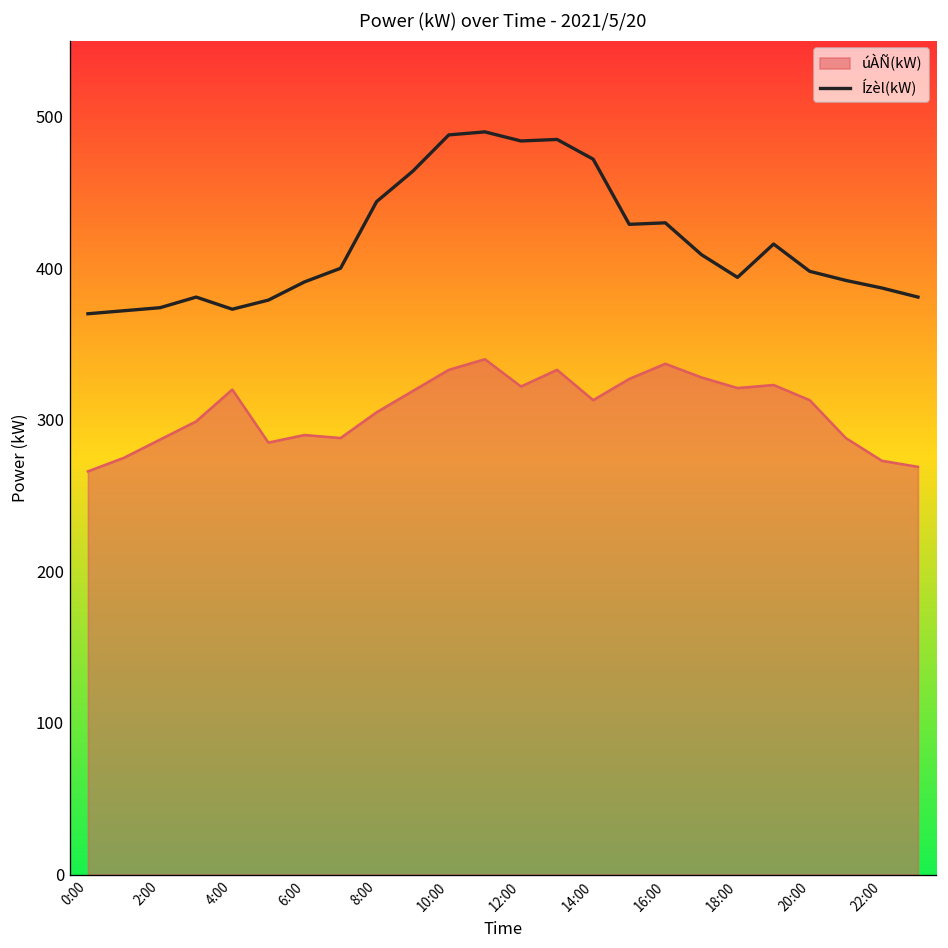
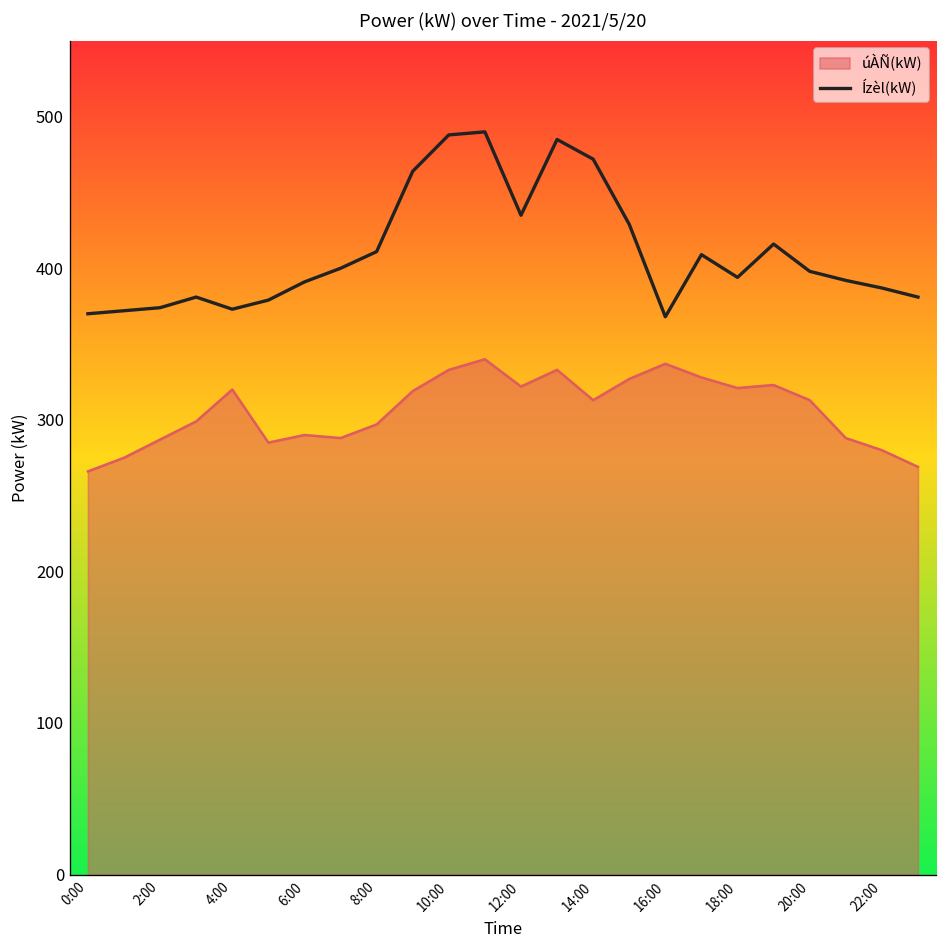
  {
    "Ízèl(kW)": {
      "0:00": 370,
      "2:00": 374,
      "4:00": 373,
      "6:00": 391,
-     "8:00": 444,
+     "8:00": 411,
      "10:00": 488,
-     "12:00": 484,
+     "12:00": 435,
      "14:00": 472,
-     "16:00": 430,
+     "16:00": 368,
      "18:00": 394,
      "20:00": 398,
      "22:00": 387
    },
    "úÀÑ(kW)": {
      "0:00": 266,
      "2:00": 287,
      "4:00": 320,
      "6:00": 290,
-     "8:00": 305,
+     "8:00": 297,
      "10:00": 333,
      "12:00": 322,
      "14:00": 313,
      "16:00": 337,
      "18:00": 321,
      "20:00": 313,
-     "22:00": 273
+     "22:00": 280
    }
  }
